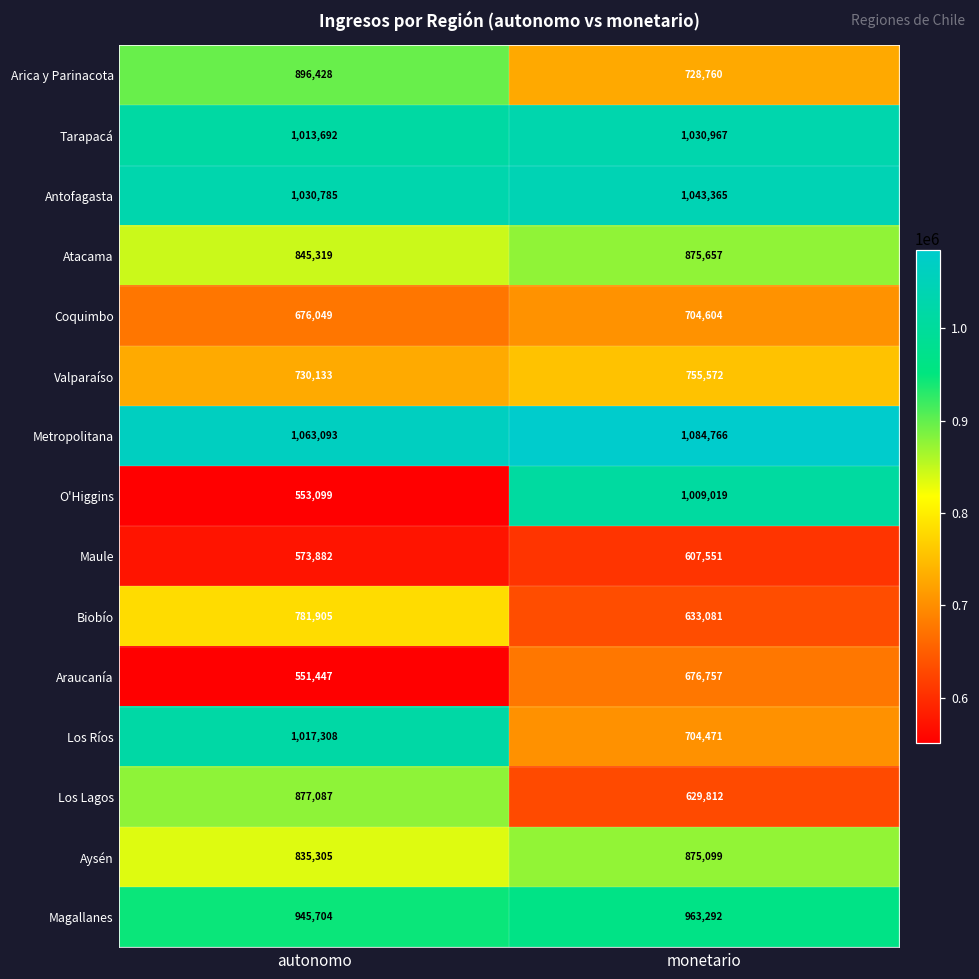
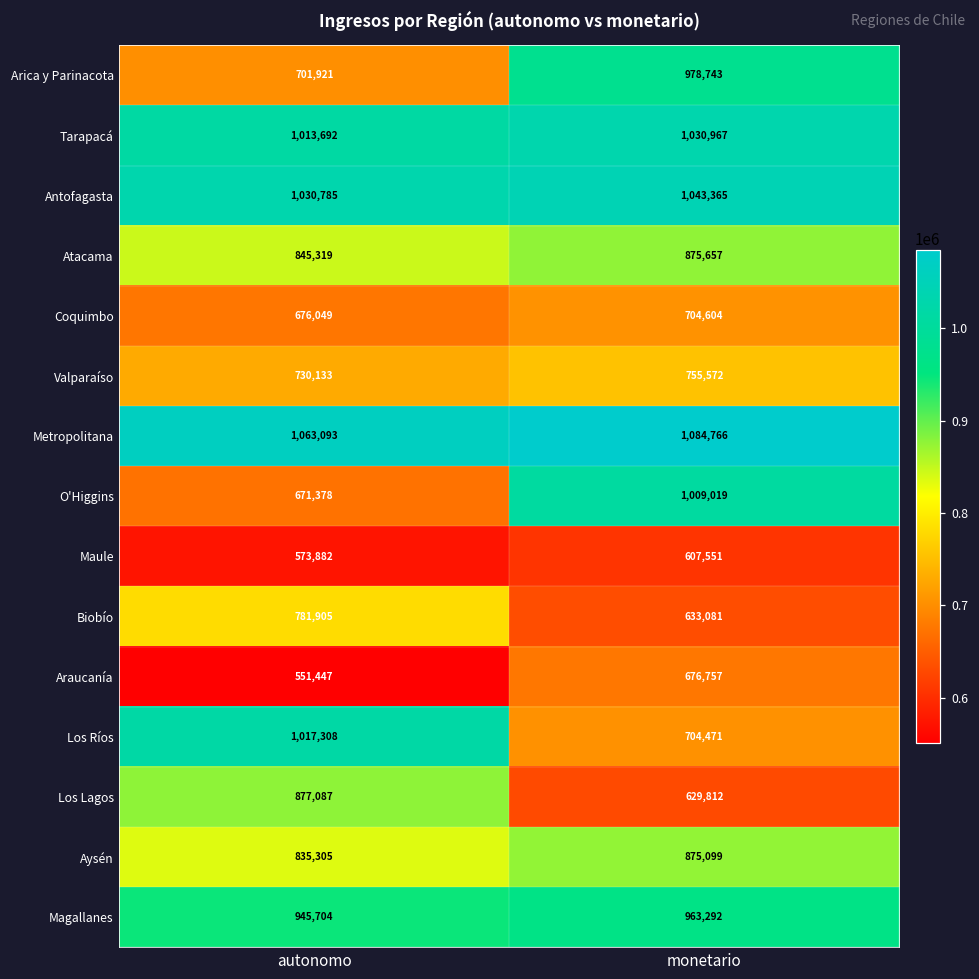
  {
    "Arica y Parinacota": {
-     "autonomo": "896,428",
-     "monetario": "728,760"
+     "autonomo": "701,921",
+     "monetario": "978,743"
    },
    "Tarapacá": {
      "autonomo": "1,013,692",
      "monetario": "1,030,967"
    },
    "Antofagasta": {
      "autonomo": "1,030,785",
      "monetario": "1,043,365"
    },
    "Atacama": {
      "autonomo": "845,319",
      "monetario": "875,657"
    },
    "Coquimbo": {
      "autonomo": "676,049",
      "monetario": "704,604"
    },
    "Valparaíso": {
      "autonomo": "730,133",
      "monetario": "755,572"
    },
    "Metropolitana": {
      "autonomo": "1,063,093",
      "monetario": "1,084,766"
    },
    "O'Higgins": {
-     "autonomo": "553,099",
+     "autonomo": "671,378",
      "monetario": "1,009,019"
    },
    "Maule": {
      "autonomo": "573,882",
      "monetario": "607,551"
    },
    "Biobío": {
      "autonomo": "781,905",
      "monetario": "633,081"
    },
    "Araucanía": {
      "autonomo": "551,447",
      "monetario": "676,757"
    },
    "Los Ríos": {
      "autonomo": "1,017,308",
      "monetario": "704,471"
    },
    "Los Lagos": {
      "autonomo": "877,087",
      "monetario": "629,812"
    },
    "Aysén": {
      "autonomo": "835,305",
      "monetario": "875,099"
    },
    "Magallanes": {
      "autonomo": "945,704",
      "monetario": "963,292"
    }
  }
